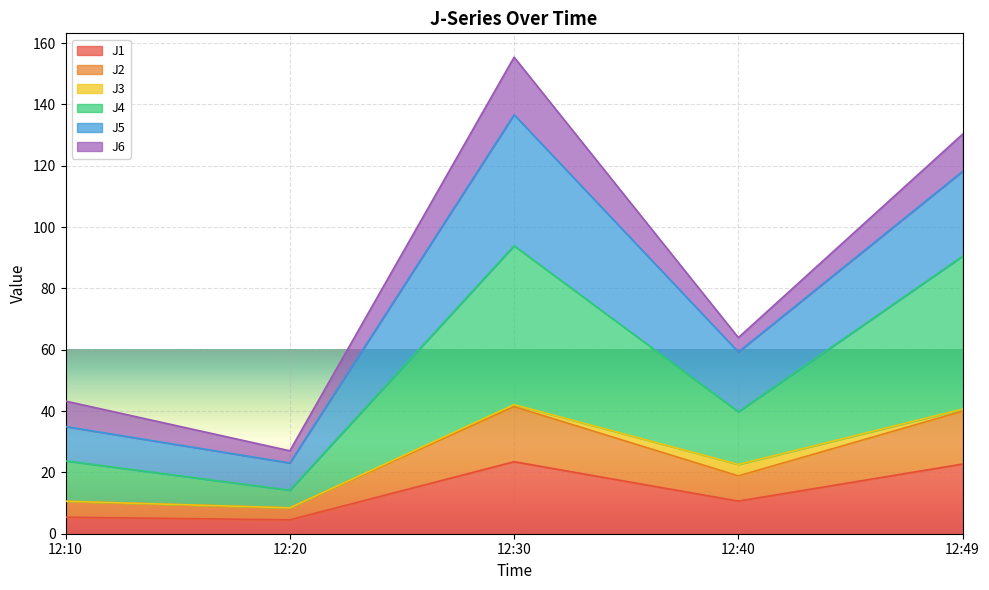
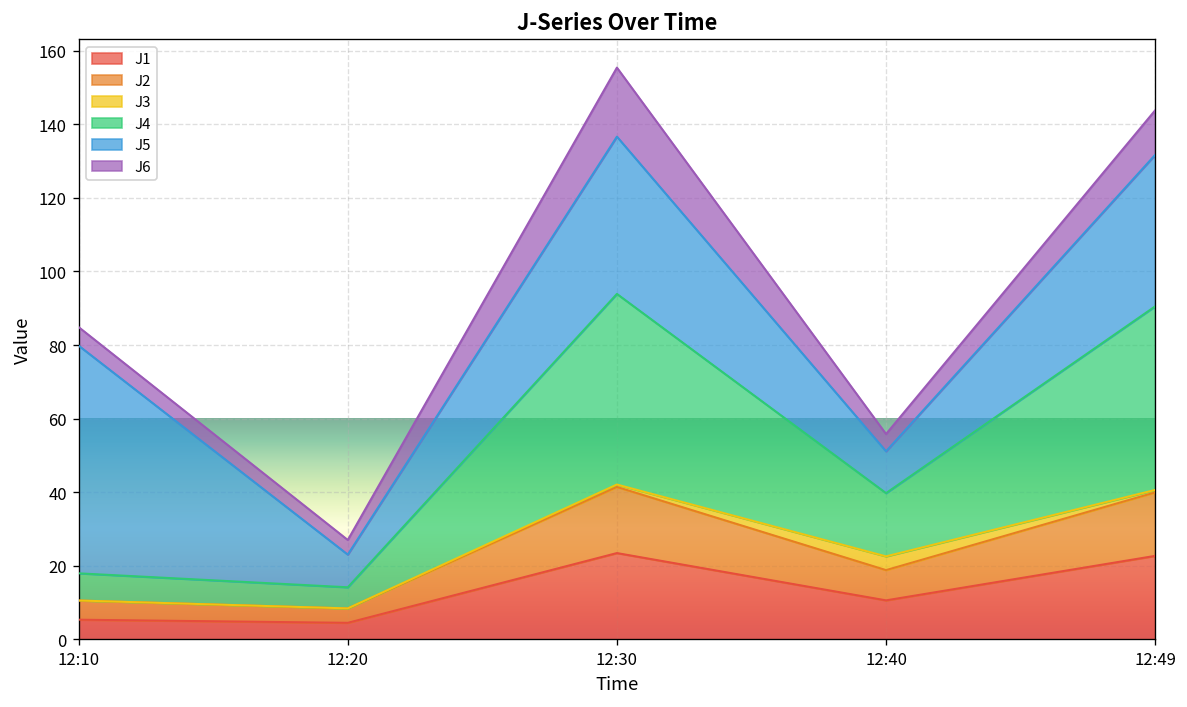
  {
    "J3": {
      "12:40": 4
    },
    "J4": {
-     "12:10": 13,
+     "12:10": 7,
      "12:20": 6,
      "12:30": 52,
      "12:40": 17,
      "12:49": 50
    },
    "J5": {
-     "12:10": 11,
+     "12:10": 62,
      "12:20": 9,
      "12:30": 43,
-     "12:40": 19,
-     "12:49": 28
+     "12:40": 11,
+     "12:49": 41
    },
    "J6": {
-     "12:10": 8,
+     "12:10": 5,
      "12:20": 4,
      "12:30": 19,
      "12:40": 5,
      "12:49": 12
    }
  }
